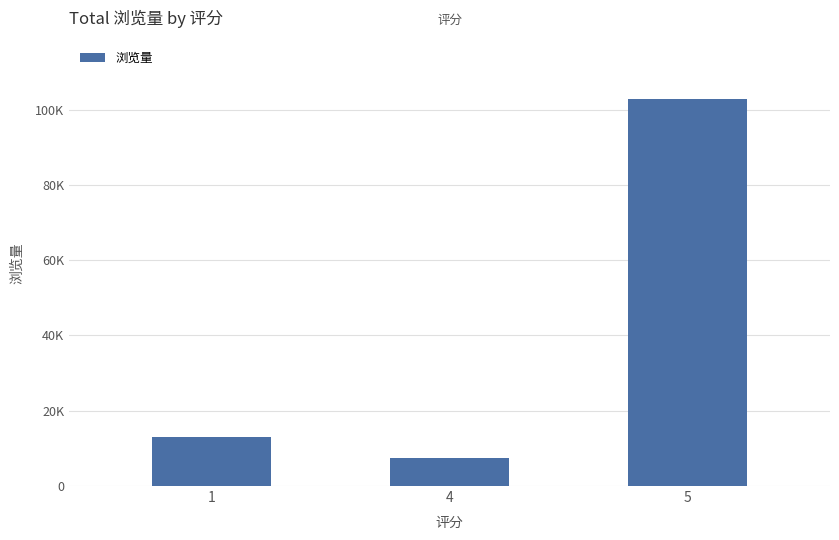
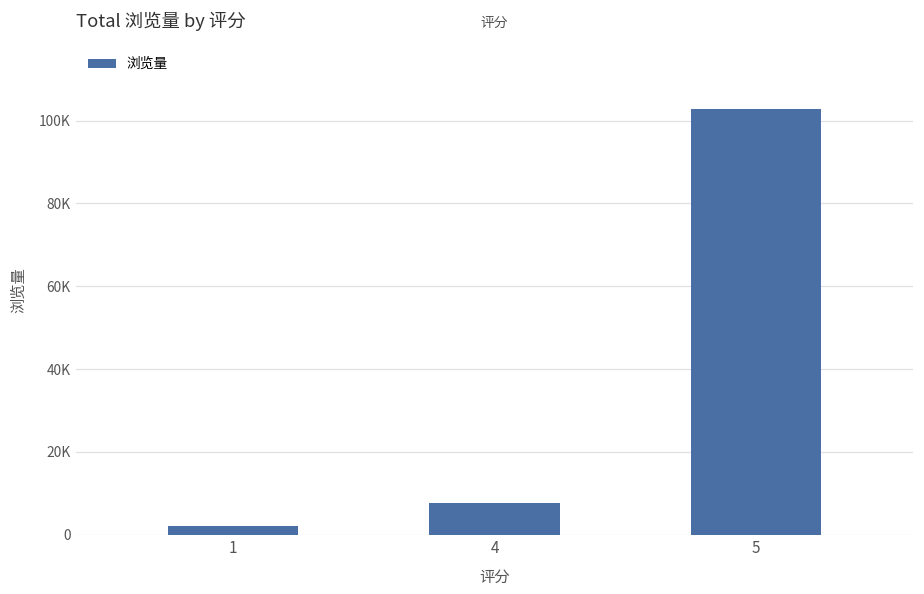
  {
-   "1": 13000,
+   "1": 2000,
    "4": 8000,
    "5": 103000
  }
